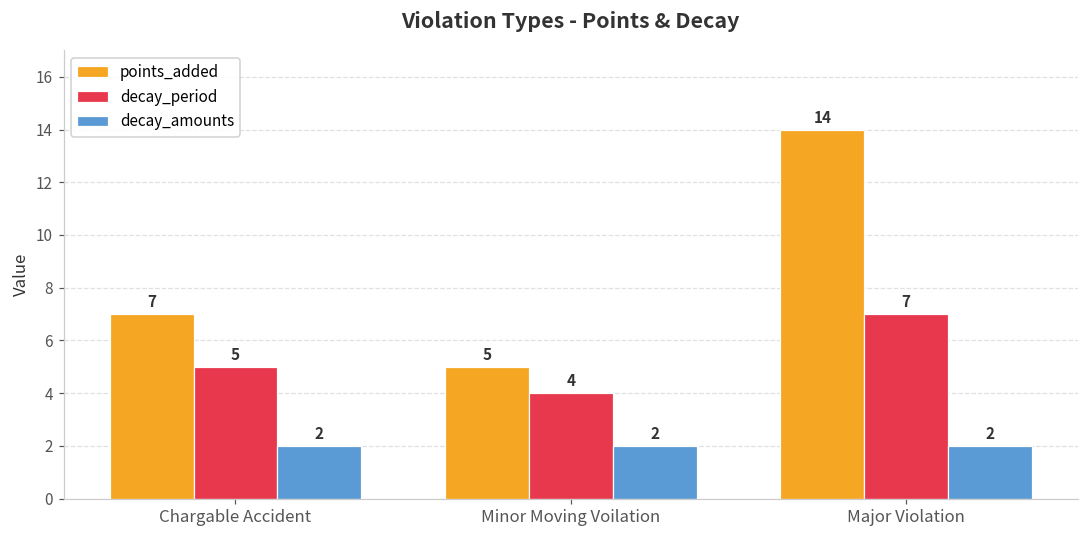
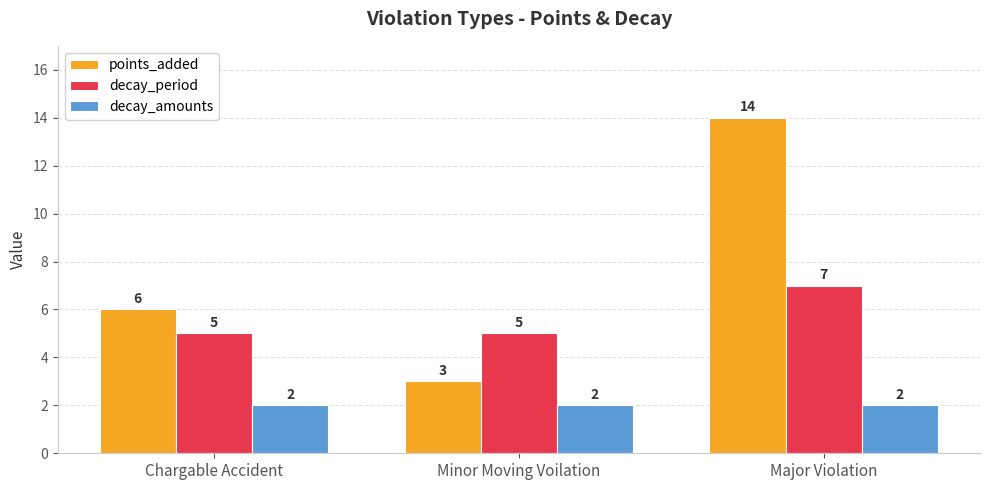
  {
    "points_added": {
-     "Chargable Accident": 7,
-     "Minor Moving Voilation": 5,
+     "Chargable Accident": 6,
+     "Minor Moving Voilation": 3,
      "Major Violation": 14
    },
    "decay_period": {
      "Chargable Accident": 5,
-     "Minor Moving Voilation": 4,
+     "Minor Moving Voilation": 5,
      "Major Violation": 7
    },
    "decay_amounts": {
      "Chargable Accident": 2,
      "Minor Moving Voilation": 2,
      "Major Violation": 2
    }
  }
